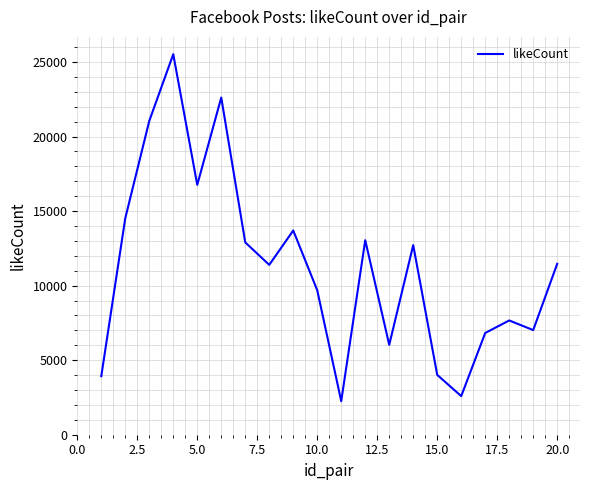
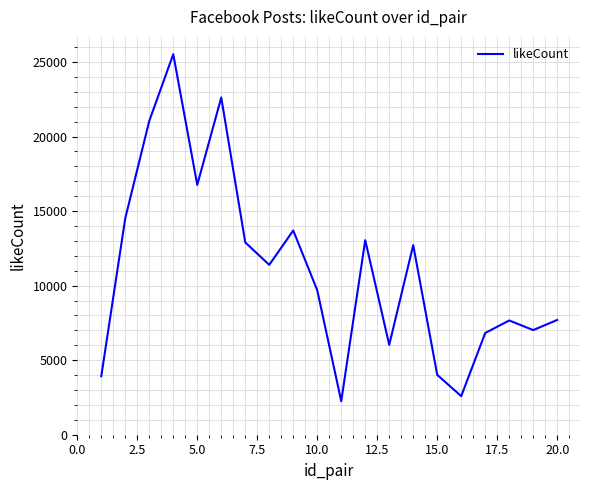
  {
    "5.0": 16800,
    "10.0": 9700,
    "15.0": 4000,
-   "20.0": 11500
+   "20.0": 7700
  }
